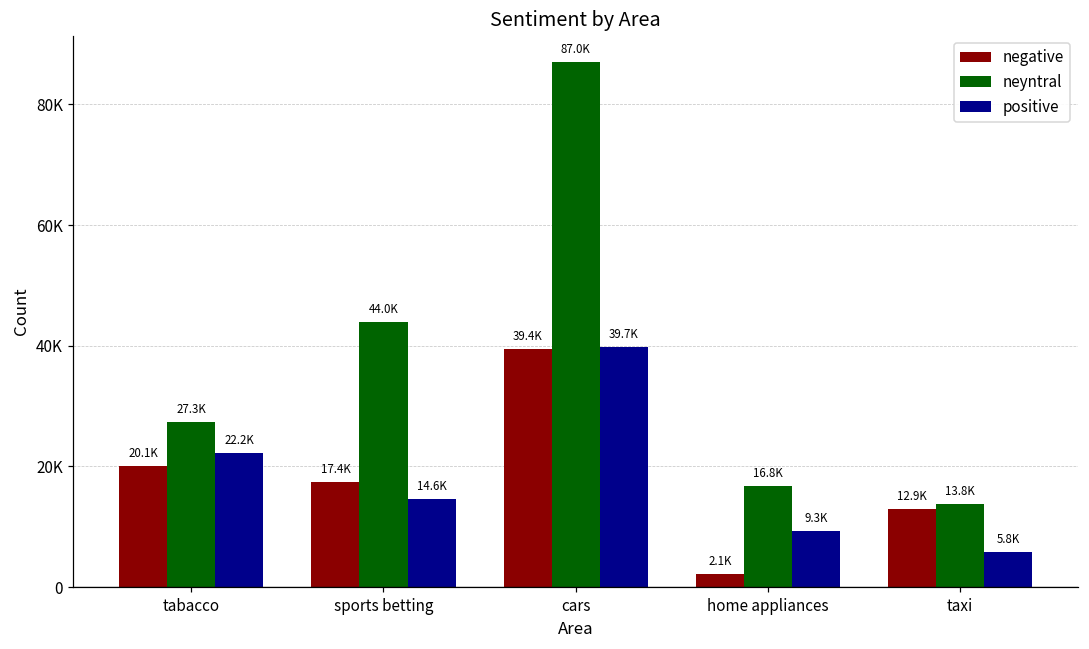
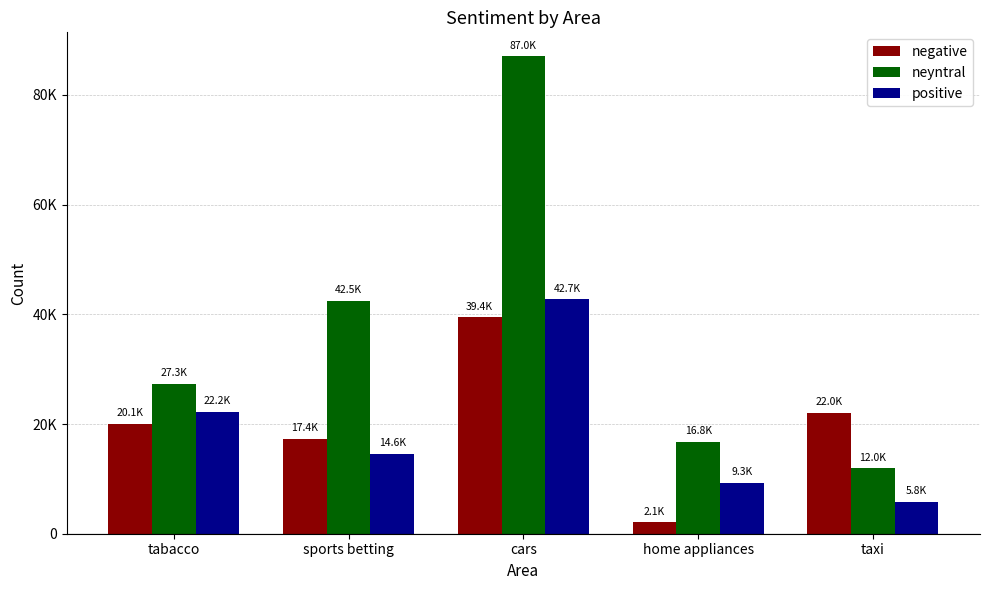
  {
    "negative": {
      "tabacco": "20.1K",
      "sports betting": "17.4K",
      "cars": "39.4K",
      "home appliances": "2.1K",
-     "taxi": "12.9K"
+     "taxi": "22.0K"
    },
    "neyntral": {
      "tabacco": "27.3K",
-     "sports betting": "44.0K",
+     "sports betting": "42.5K",
      "cars": "87.0K",
      "home appliances": "16.8K",
-     "taxi": "13.8K"
+     "taxi": "12.0K"
    },
    "positive": {
      "tabacco": "22.2K",
      "sports betting": "14.6K",
-     "cars": "39.7K",
+     "cars": "42.7K",
      "home appliances": "9.3K",
      "taxi": "5.8K"
    }
  }
